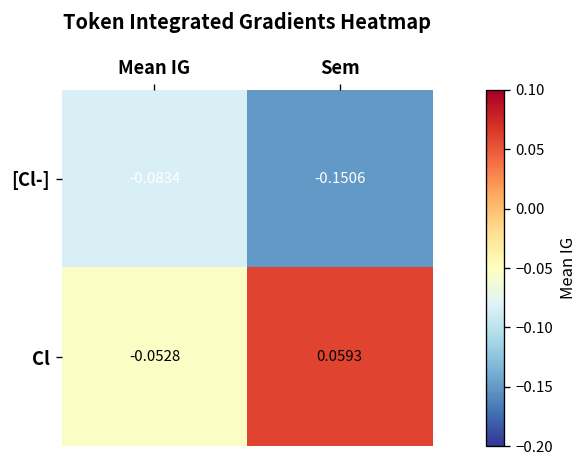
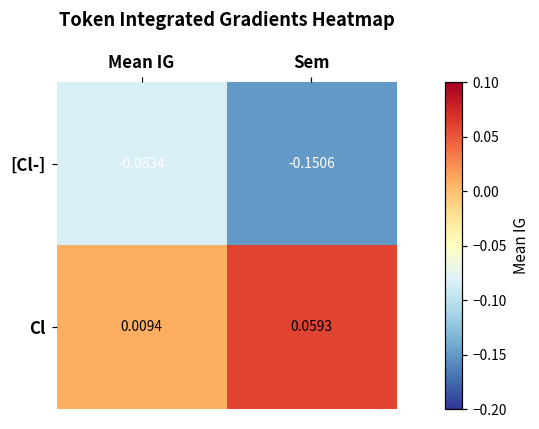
  {
    "[Cl-]": {
      "Sem": -0.1506
    },
    "Cl": {
-     "Mean IG": -0.0528,
+     "Mean IG": 0.0094,
      "Sem": 0.0593
    }
  }
